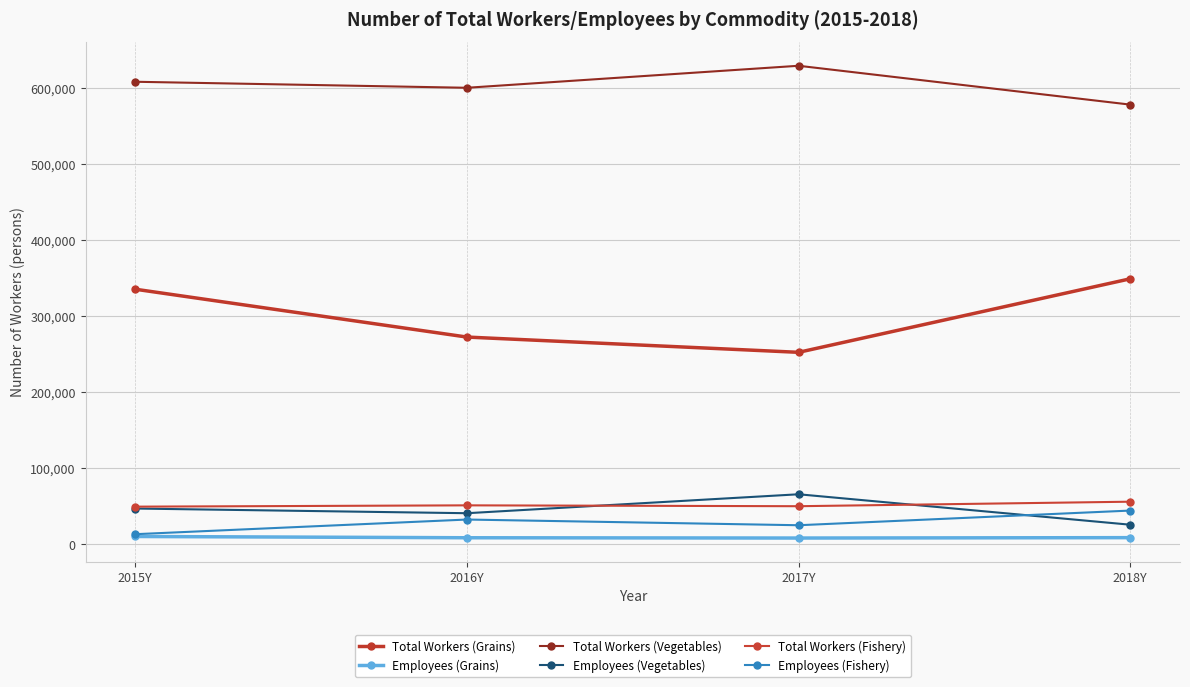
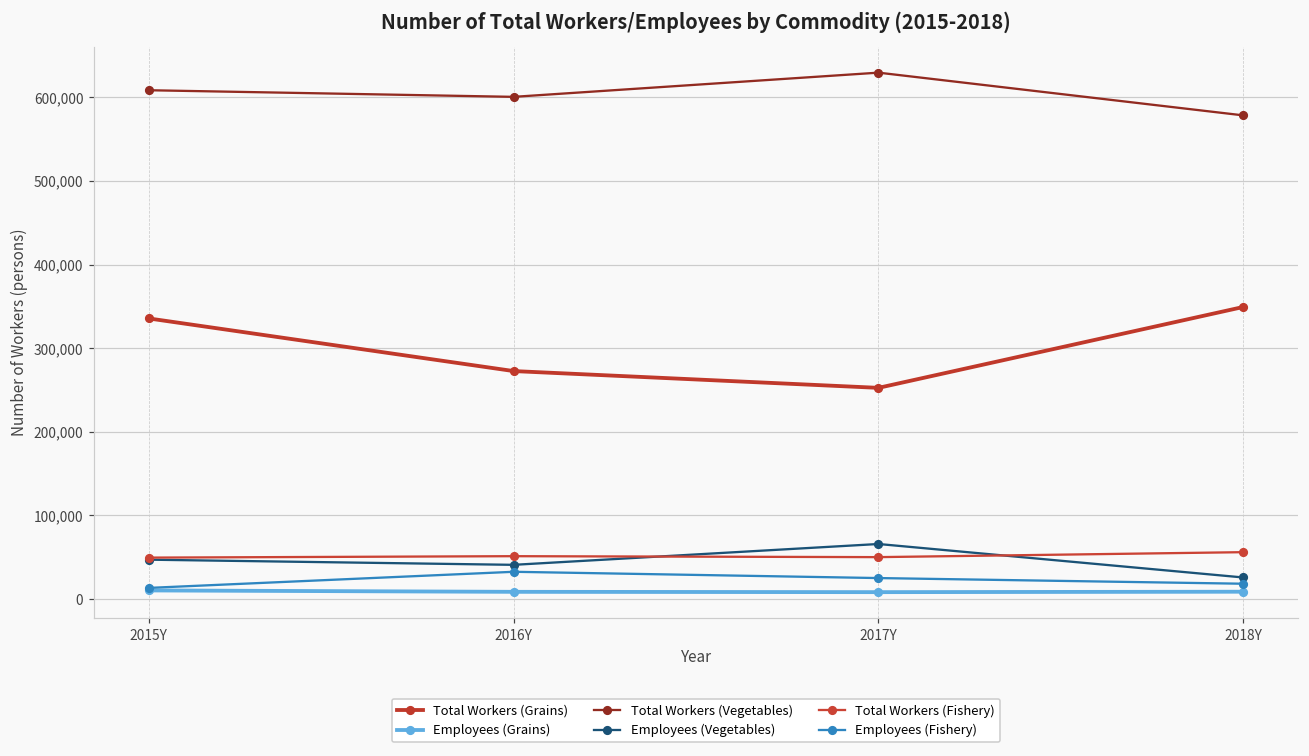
  {
    "Employees (Grains)": {
      "2016Y": "10,000",
      "2017Y": "10,000",
      "2018Y": "10,000"
    },
    "Employees (Vegetables)": {
      "2016Y": "40,000",
      "2017Y": "70,000",
      "2018Y": "30,000"
    },
    "Employees (Fishery)": {
      "2016Y": "30,000",
      "2017Y": "30,000",
-     "2018Y": "40,000"
+     "2018Y": "20,000"
    }
  }
